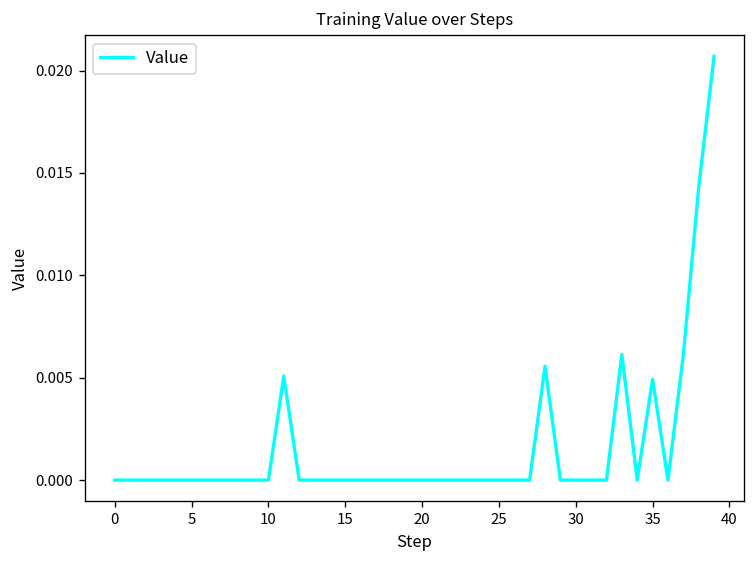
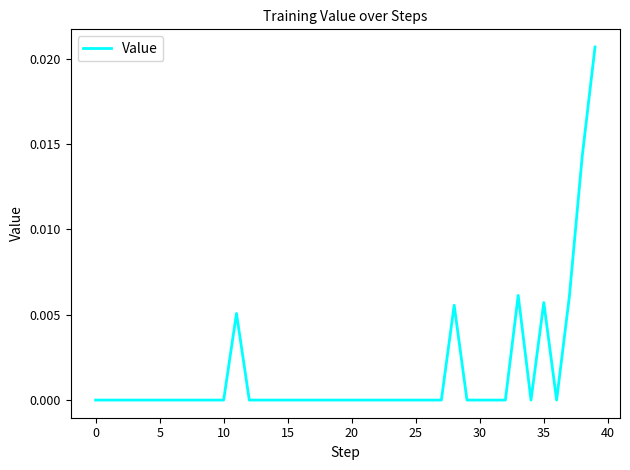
  {
    "0": 0.0000,
    "5": 0.0000,
    "10": 0.0000,
    "15": 0.0000,
    "20": 0.0000,
    "25": 0.0000,
    "30": 0.0000,
-   "35": 0.0049
+   "35": 0.0057
  }
